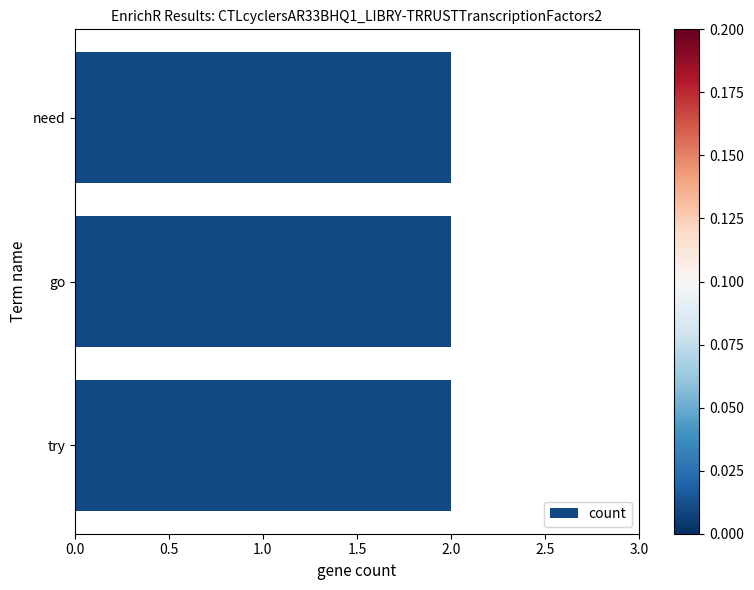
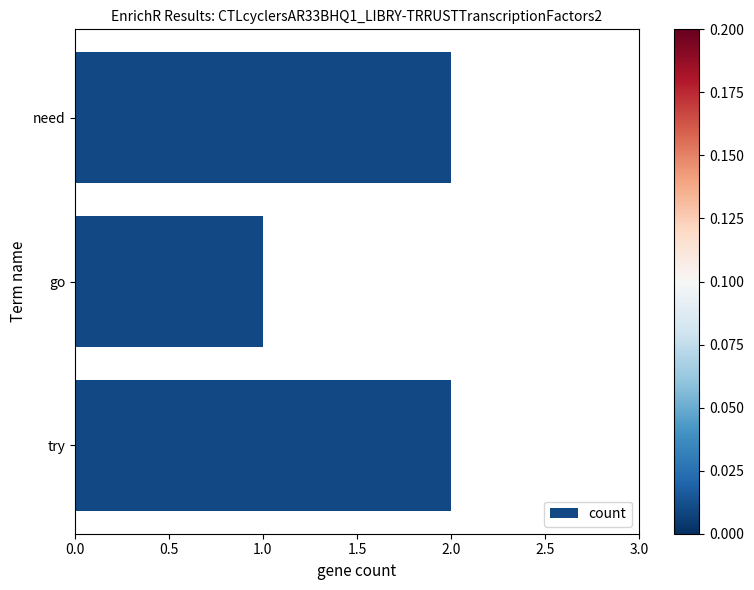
  {
    "need": 2,
-   "go": 2,
+   "go": 1,
    "try": 2
  }
